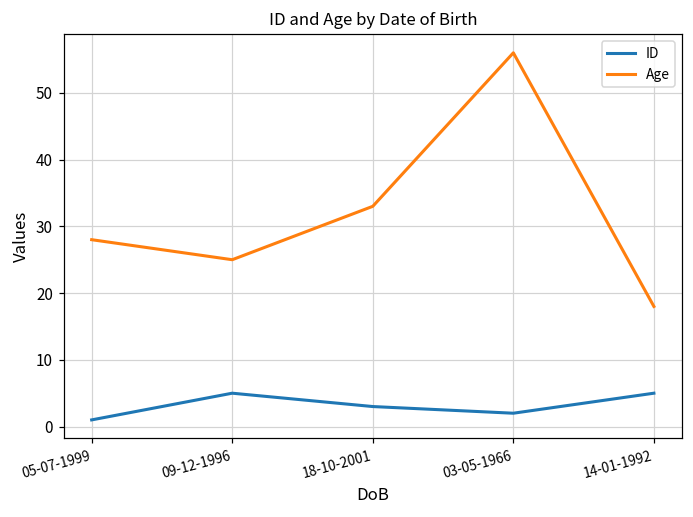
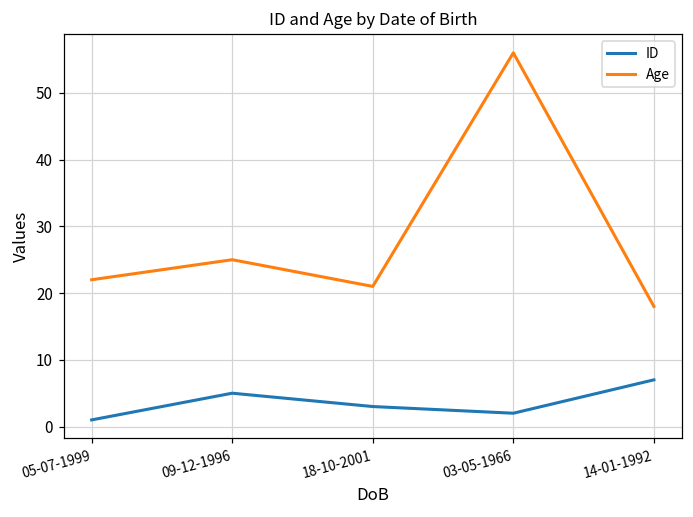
  {
    "ID": {
      "05-07-1999": 1,
      "09-12-1996": 5,
      "18-10-2001": 3,
      "03-05-1966": 2,
-     "14-01-1992": 5
+     "14-01-1992": 7
    },
    "Age": {
-     "05-07-1999": 28,
+     "05-07-1999": 22,
      "09-12-1996": 25,
-     "18-10-2001": 33,
+     "18-10-2001": 21,
      "03-05-1966": 56,
      "14-01-1992": 18
    }
  }
